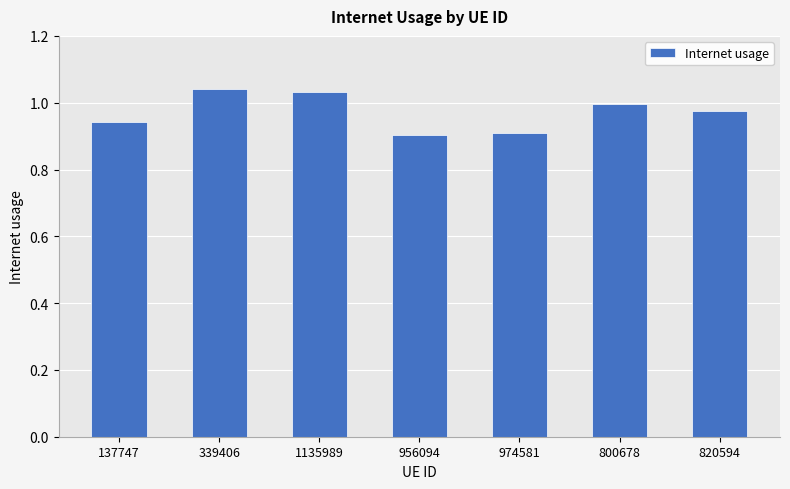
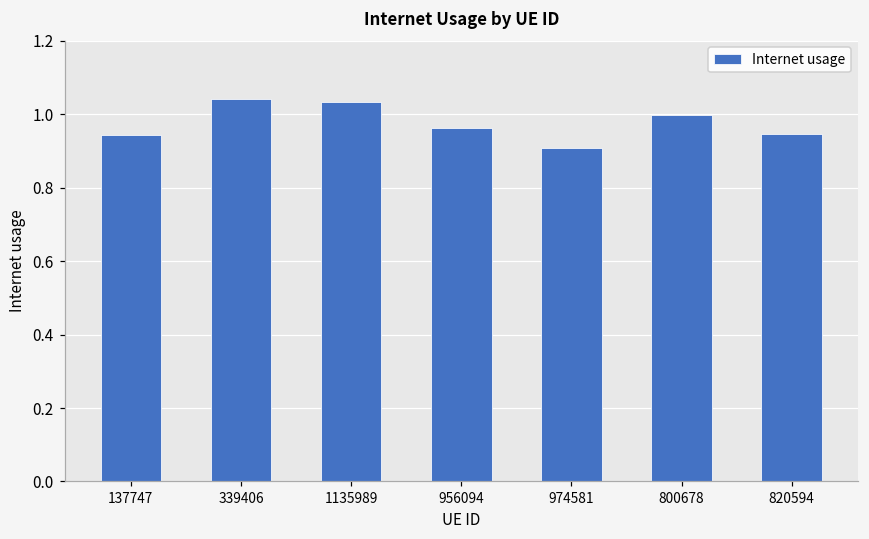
  {
    "137747": 0.94,
    "339406": 1.04,
    "1135989": 1.03,
-   "956094": 0.90,
+   "956094": 0.96,
    "974581": 0.91,
    "800678": 1.00,
-   "820594": 0.97
+   "820594": 0.95
  }
